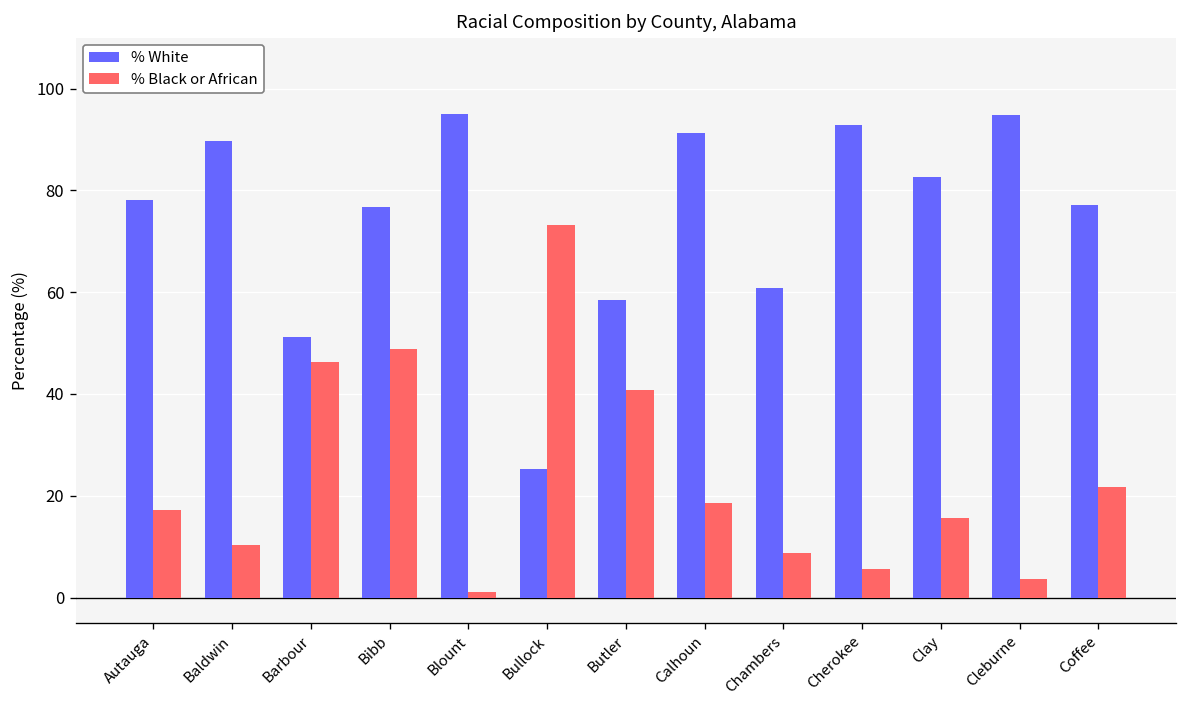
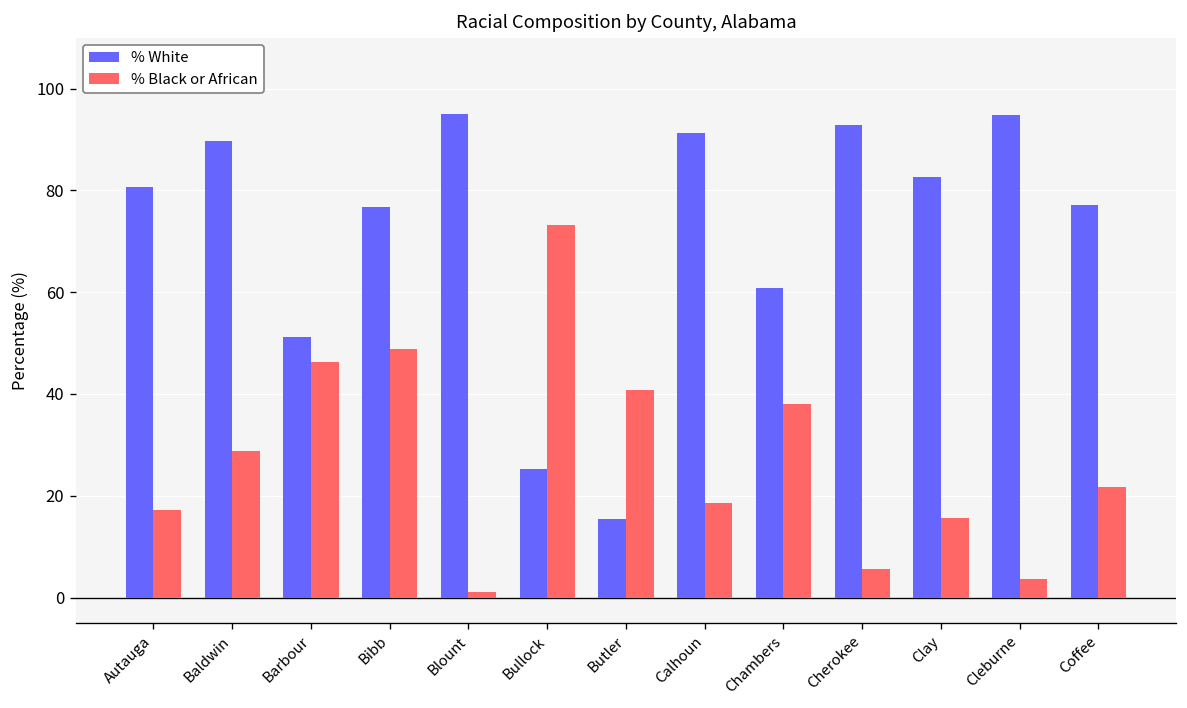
  {
    "% White": {
-     "Autauga": 78,
+     "Autauga": 81,
      "Baldwin": 90,
      "Barbour": 51,
      "Bibb": 77,
      "Blount": 95,
      "Bullock": 25,
-     "Butler": 58,
+     "Butler": 15,
      "Calhoun": 91,
      "Chambers": 61,
      "Cherokee": 93,
      "Clay": 83,
      "Cleburne": 95,
      "Coffee": 77
    },
    "% Black or African": {
      "Autauga": 17,
-     "Baldwin": 10,
+     "Baldwin": 29,
      "Barbour": 46,
      "Bibb": 49,
      "Blount": 1,
      "Bullock": 73,
      "Butler": 41,
      "Calhoun": 19,
-     "Chambers": 9,
+     "Chambers": 38,
      "Cherokee": 6,
      "Clay": 16,
      "Cleburne": 4,
      "Coffee": 22
    }
  }
